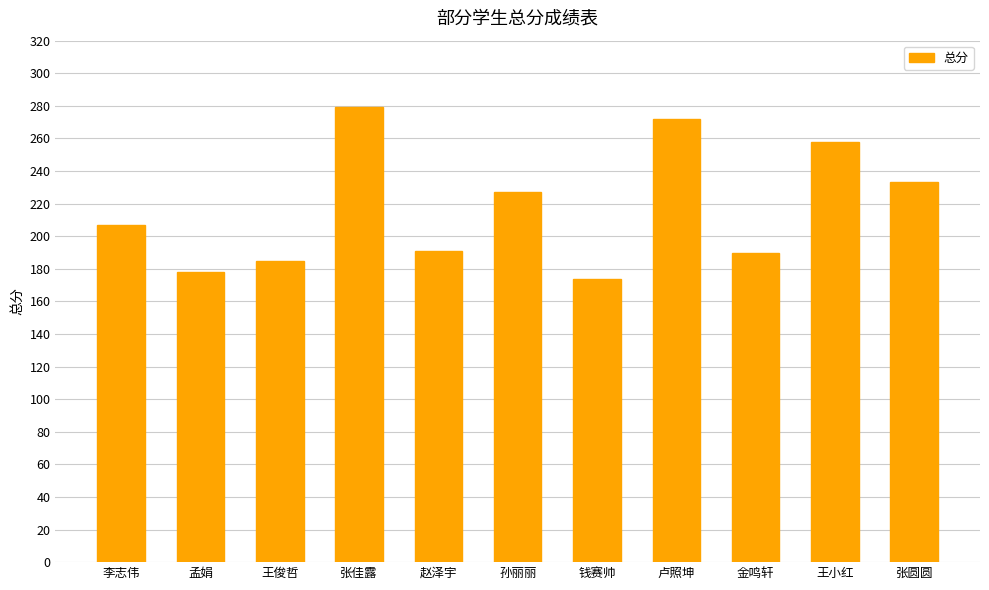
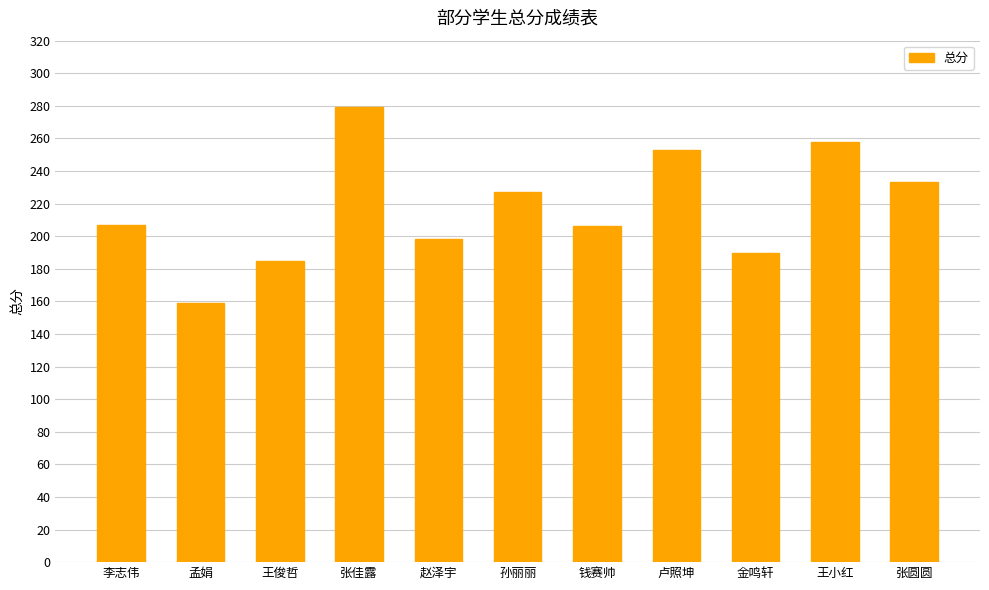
  {
    "李志伟": 207,
-   "孟娟": 178,
+   "孟娟": 159,
    "王俊哲": 185,
    "张佳露": 279,
-   "赵泽宇": 191,
+   "赵泽宇": 198,
    "孙丽丽": 227,
-   "钱赛帅": 174,
-   "卢照坤": 272,
+   "钱赛帅": 206,
+   "卢照坤": 253,
    "金鸣轩": 190,
    "王小红": 258,
    "张圆圆": 233
  }
